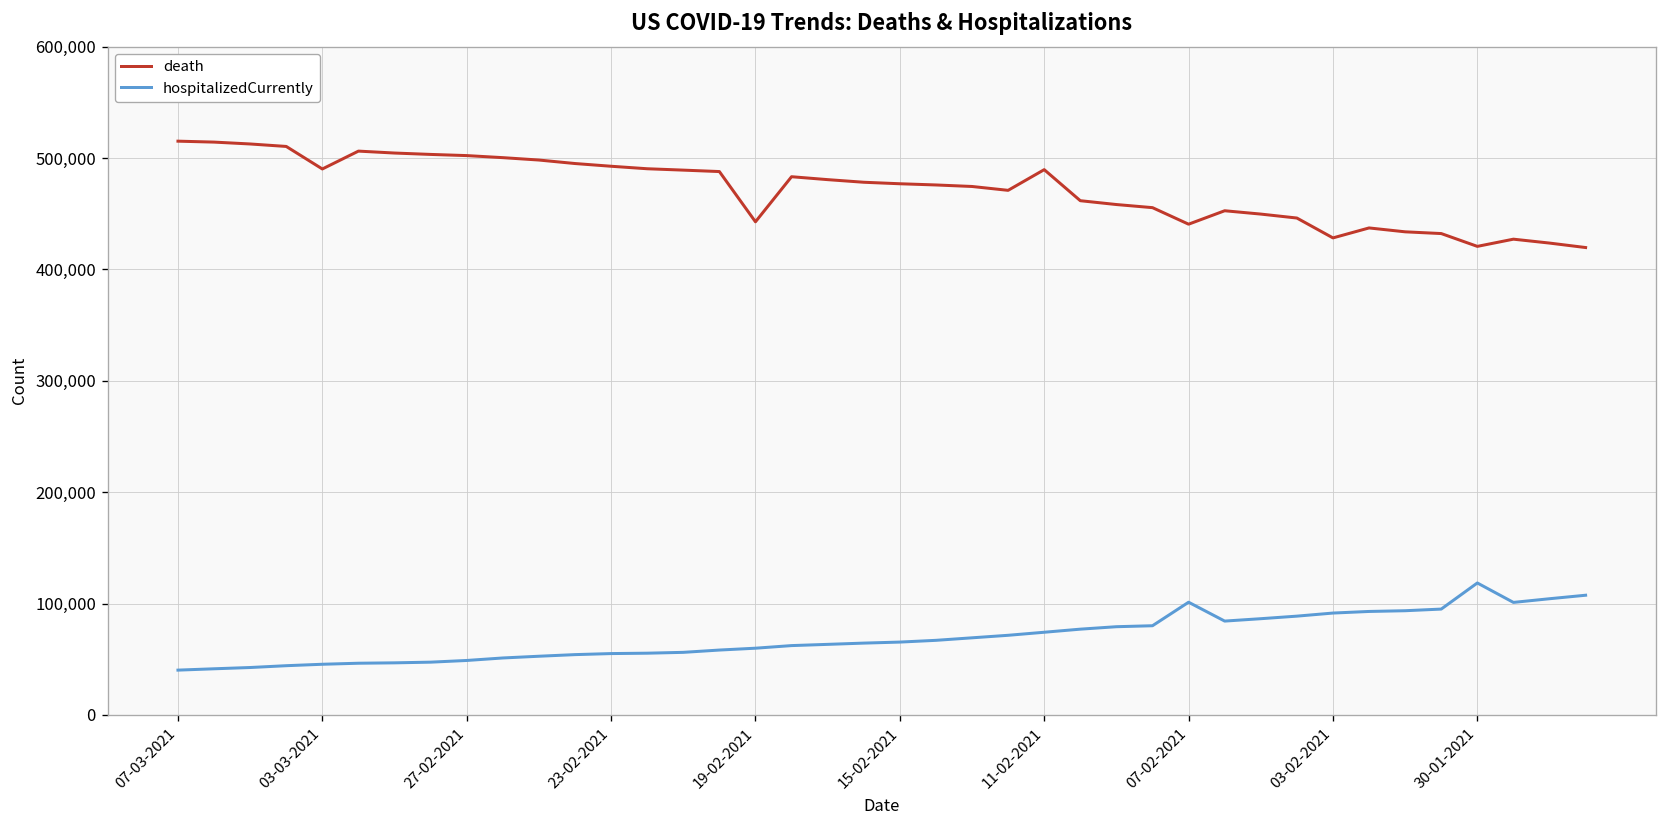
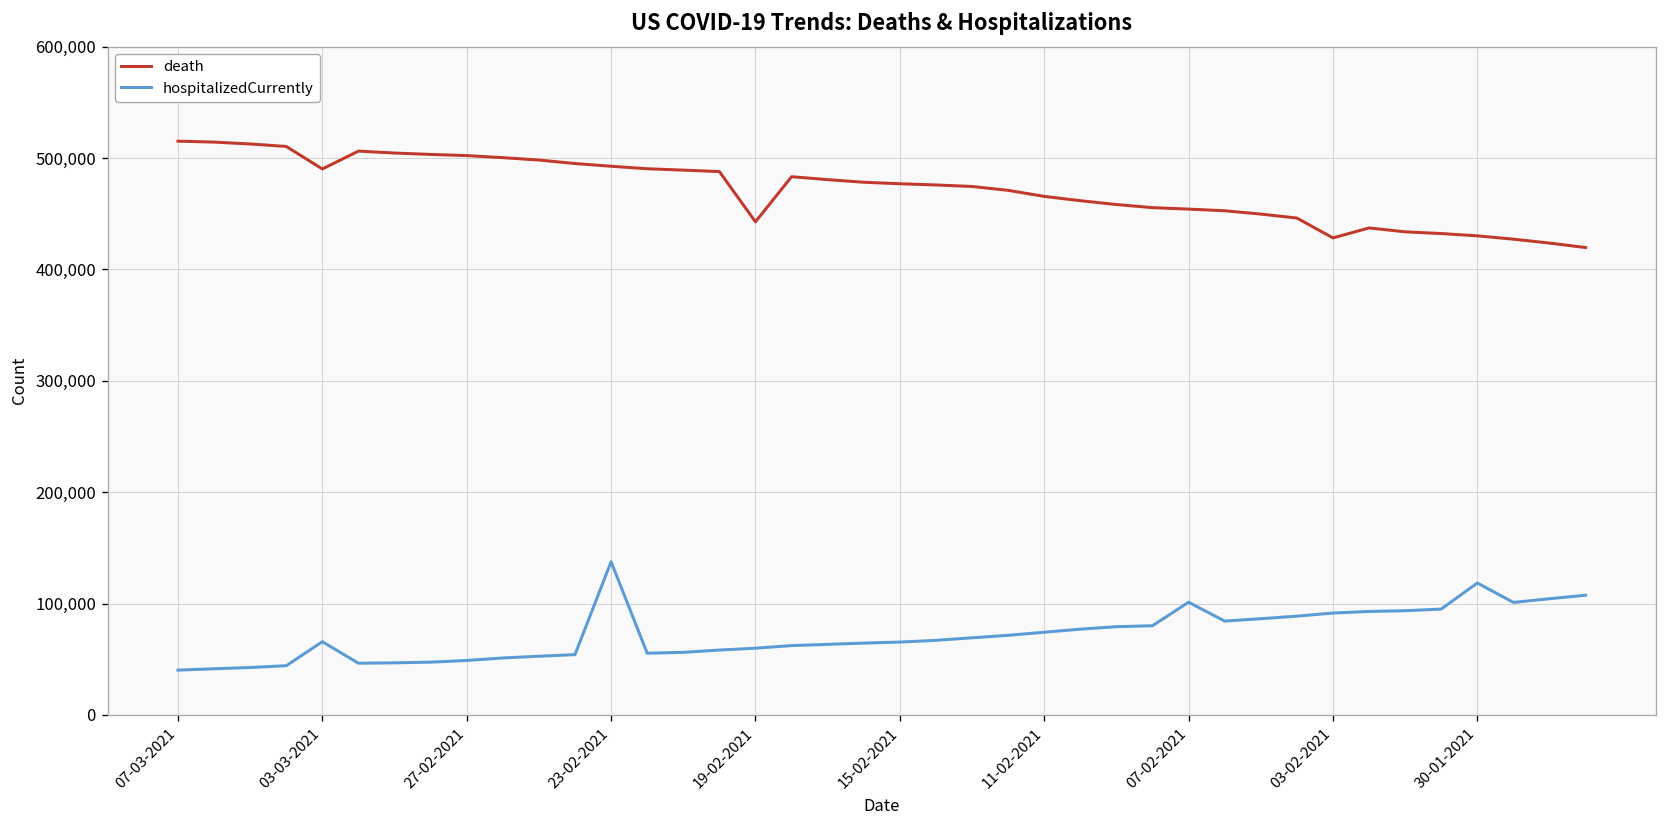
  {
    "death": {
      "07-03-2021": "520,000",
      "03-03-2021": "490,000",
      "27-02-2021": "500,000",
      "23-02-2021": "490,000",
      "19-02-2021": "440,000",
      "15-02-2021": "480,000",
-     "11-02-2021": "490,000",
-     "07-02-2021": "440,000",
+     "11-02-2021": "470,000",
+     "07-02-2021": "450,000",
      "03-02-2021": "430,000",
-     "30-01-2021": "420,000"
+     "30-01-2021": "430,000"
    },
    "hospitalizedCurrently": {
      "07-03-2021": "40,000",
-     "03-03-2021": "50,000",
+     "03-03-2021": "70,000",
      "27-02-2021": "50,000",
-     "23-02-2021": "60,000",
+     "23-02-2021": "140,000",
      "19-02-2021": "60,000",
      "15-02-2021": "70,000",
      "11-02-2021": "70,000",
      "07-02-2021": "100,000",
      "03-02-2021": "90,000",
      "30-01-2021": "120,000"
    }
  }
